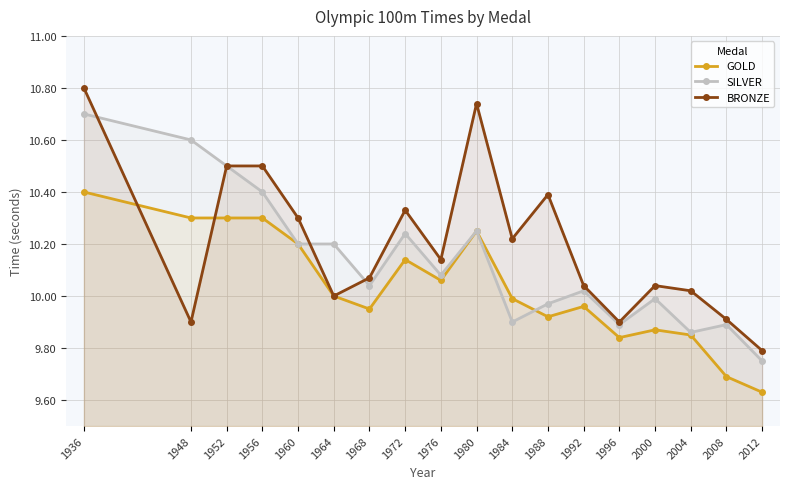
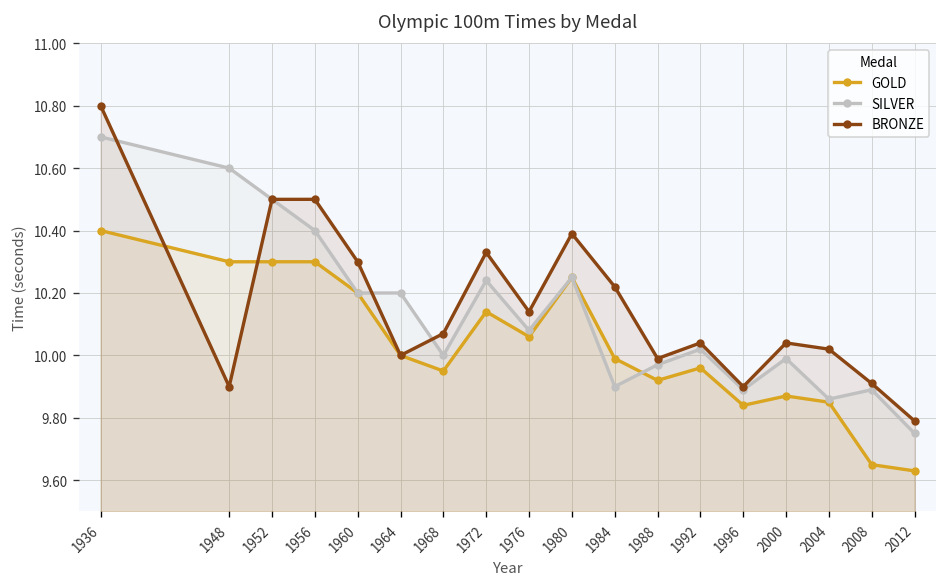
  {
    "GOLD": {
      "1936": 10.40,
      "1948": 10.30,
      "1952": 10.30,
      "1956": 10.30,
      "1968": 9.95,
      "1972": 10.14,
      "1976": 10.06,
      "1984": 9.99,
      "1988": 9.92,
      "1992": 9.96,
      "1996": 9.84,
      "2000": 9.87,
      "2004": 9.85,
-     "2008": 9.69,
+     "2008": 9.65,
      "2012": 9.63
    },
    "SILVER": {
      "1936": 10.70,
      "1948": 10.60,
      "1956": 10.40,
      "1964": 10.20,
-     "1968": 10.04,
+     "1968": 10.00,
      "1972": 10.24,
      "1976": 10.08,
      "1984": 9.90,
      "1988": 9.97,
      "1992": 10.02,
      "1996": 9.89,
      "2000": 9.99,
      "2004": 9.86,
      "2008": 9.89,
      "2012": 9.75
    },
    "BRONZE": {
      "1936": 10.80,
      "1948": 9.90,
      "1956": 10.50,
      "1960": 10.30,
      "1968": 10.07,
      "1972": 10.33,
      "1976": 10.14,
-     "1980": 10.74,
+     "1980": 10.39,
      "1984": 10.22,
-     "1988": 10.39,
+     "1988": 9.99,
      "1992": 10.04,
      "1996": 9.90,
      "2000": 10.04,
      "2004": 10.02,
      "2008": 9.91,
      "2012": 9.79
    }
  }
